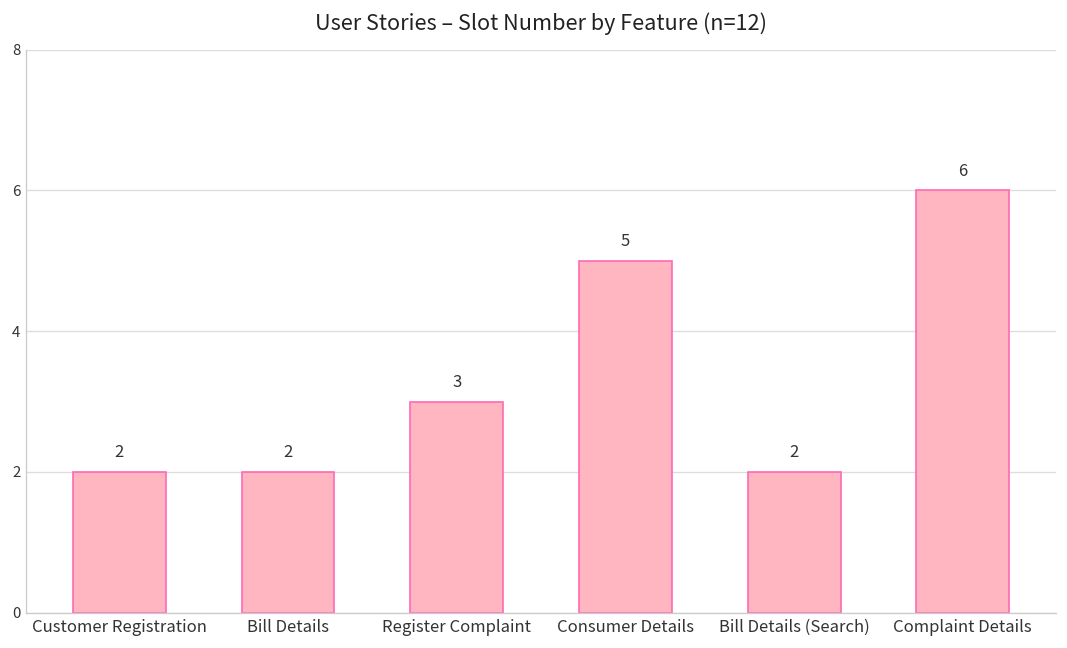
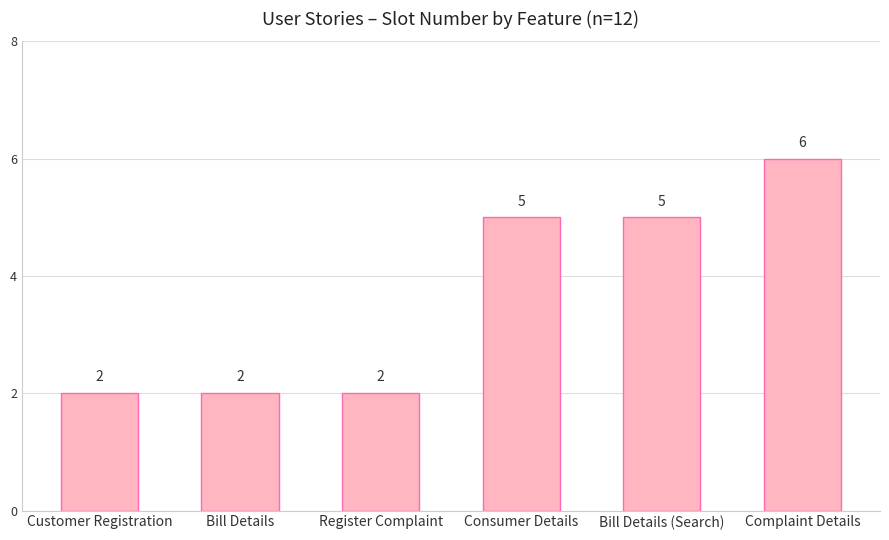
  {
    "Customer Registration": 2,
    "Bill Details": 2,
-   "Register Complaint": 3,
+   "Register Complaint": 2,
    "Consumer Details": 5,
-   "Bill Details (Search)": 2,
+   "Bill Details (Search)": 5,
    "Complaint Details": 6
  }
